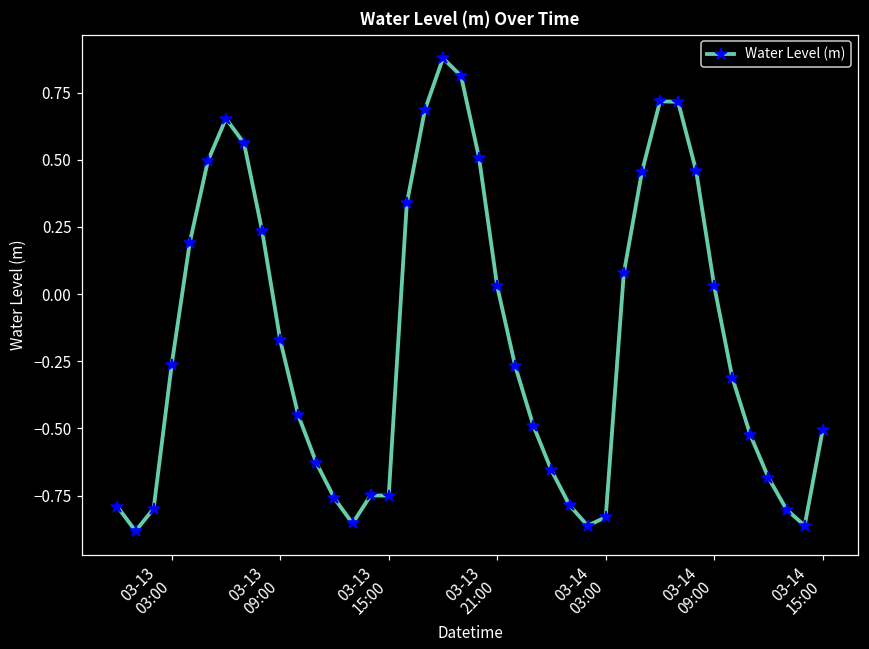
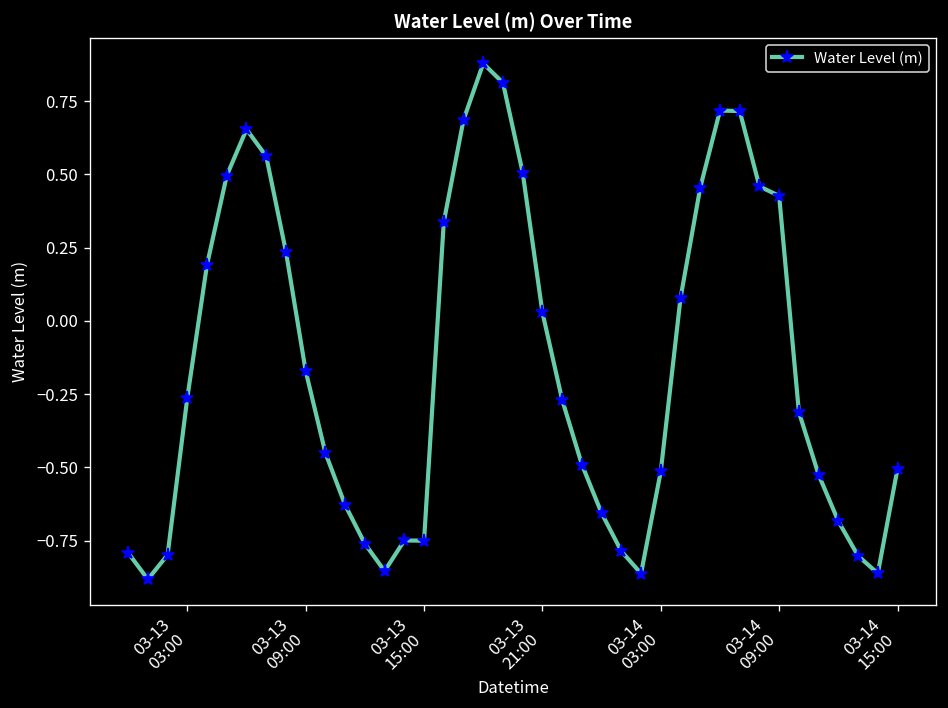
  {
    "03-13 03:00": -0.26,
    "03-13 09:00": -0.17,
    "03-13 15:00": -0.75,
    "03-13 21:00": 0.03,
-   "03-14 03:00": -0.83,
-   "03-14 09:00": 0.03,
+   "03-14 03:00": -0.51,
+   "03-14 09:00": 0.43,
    "03-14 15:00": -0.50
  }
